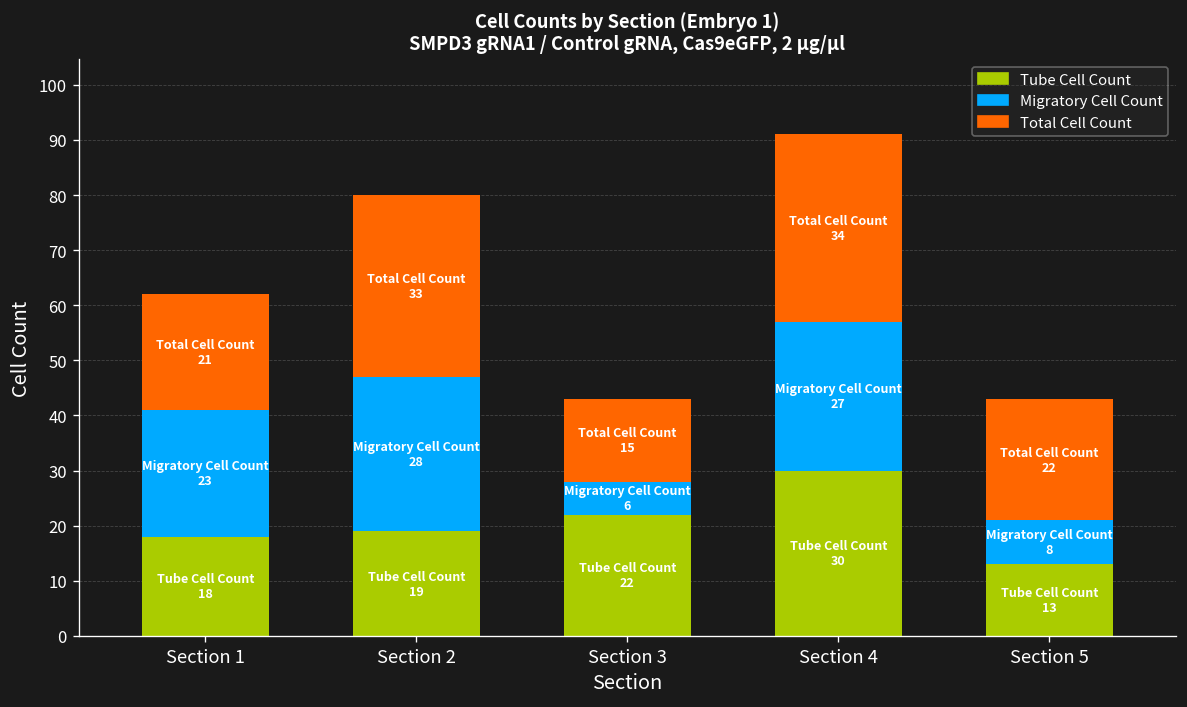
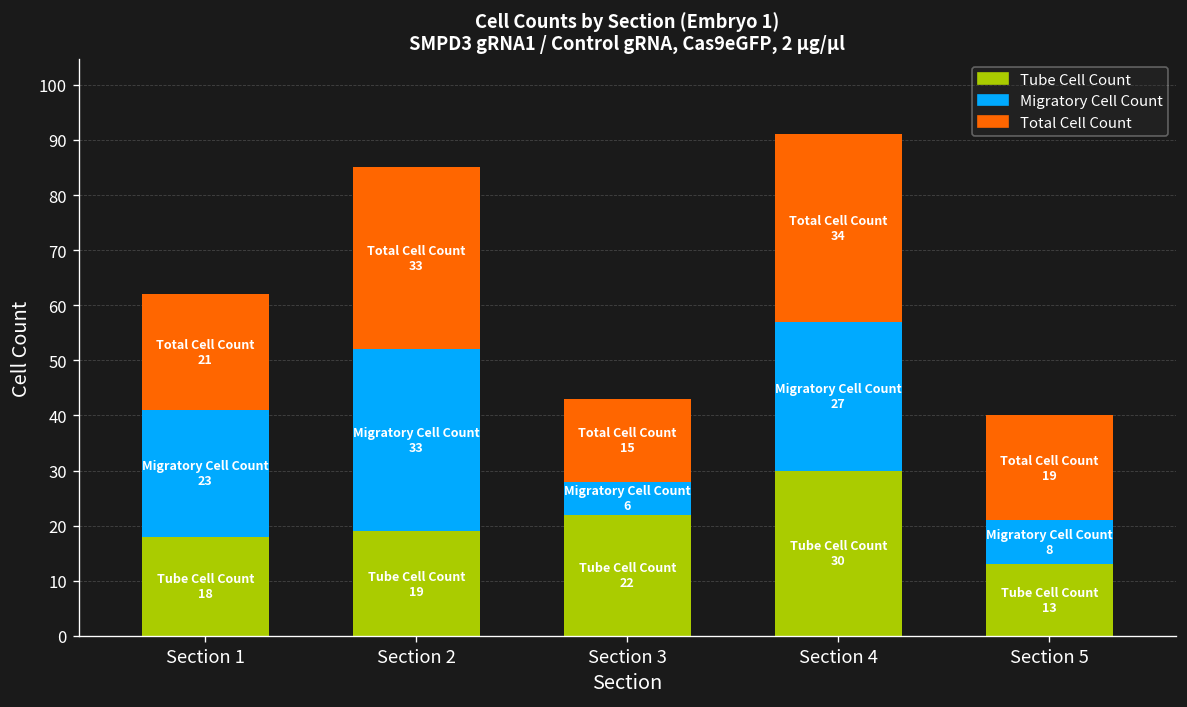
  {
    "Tube Cell Count": {
      "Section 1": 18,
      "Section 2": 19,
      "Section 3": 22,
      "Section 4": 30,
      "Section 5": 13
    },
    "Migratory Cell Count": {
      "Section 1": 23,
-     "Section 2": 28,
+     "Section 2": 33,
      "Section 3": 6,
      "Section 4": 27,
      "Section 5": 8
    },
    "Total Cell Count": {
      "Section 1": 21,
      "Section 2": 33,
      "Section 3": 15,
      "Section 4": 34,
-     "Section 5": 22
+     "Section 5": 19
    }
  }
